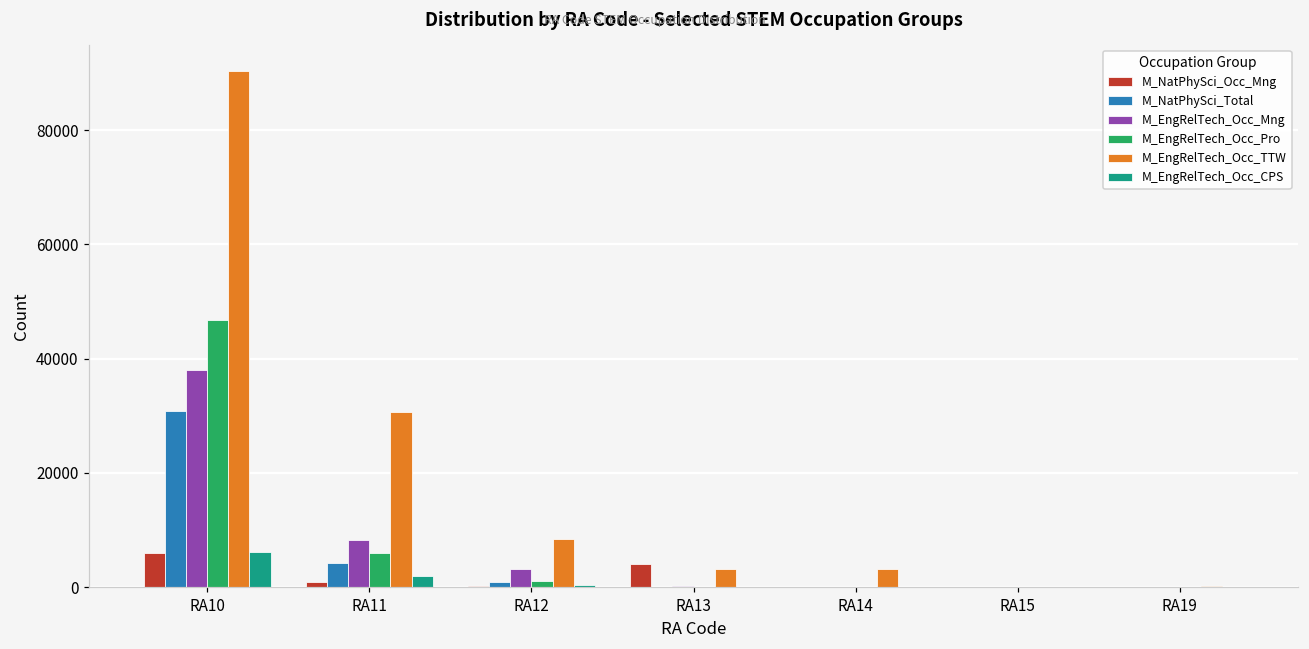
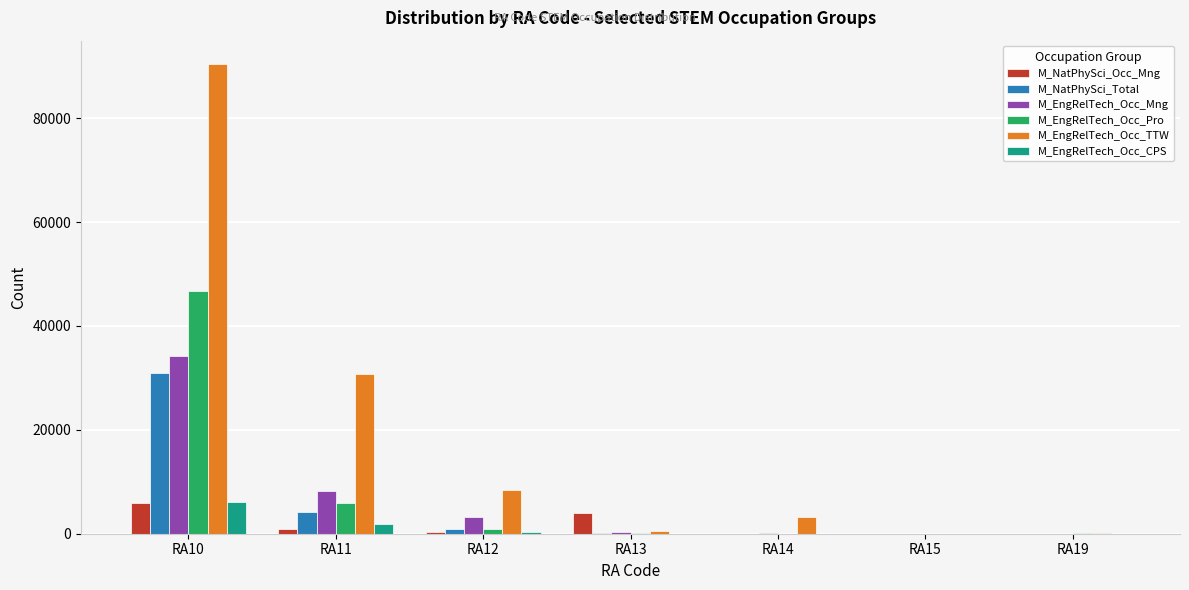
  {
    "M_NatPhySci_Occ_Mng": {
      "RA10": 6000,
      "RA11": 1000,
      "RA13": 4000,
      "RA15": 0
    },
    "M_NatPhySci_Total": {
      "RA10": 31000,
      "RA11": 4000,
      "RA12": 1000,
      "RA15": 0
    },
    "M_EngRelTech_Occ_Mng": {
-     "RA10": 38000,
+     "RA10": 34000,
      "RA11": 8000,
      "RA12": 3000,
      "RA15": 0
    },
    "M_EngRelTech_Occ_TTW": {
      "RA10": 90000,
      "RA11": 31000,
      "RA12": 8000,
-     "RA13": 3000,
+     "RA13": 1000,
      "RA14": 3000
    }
  }
